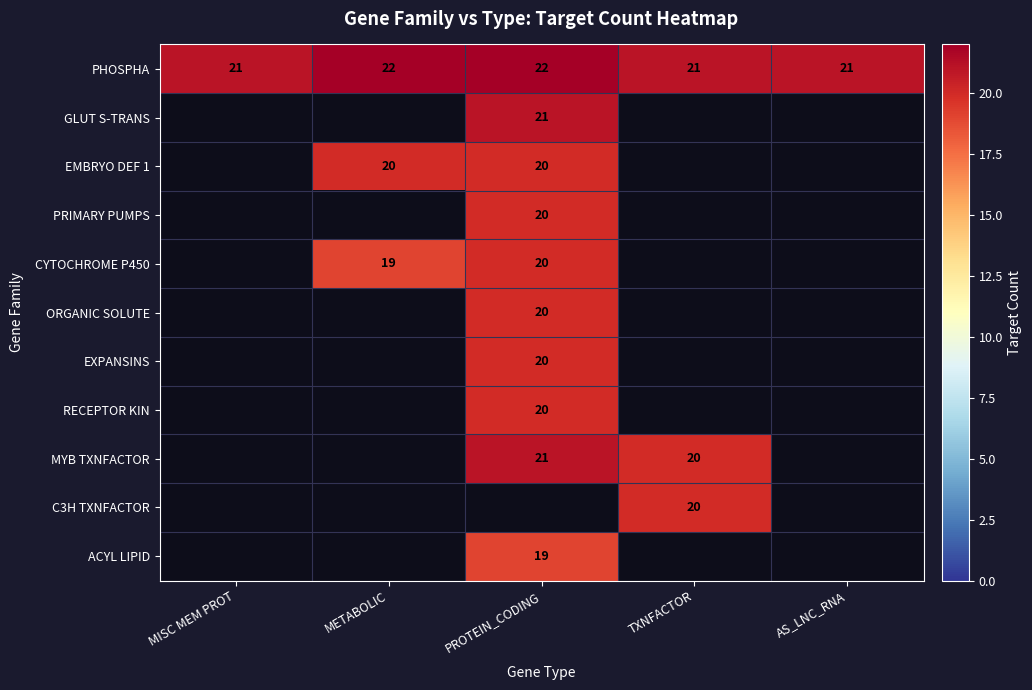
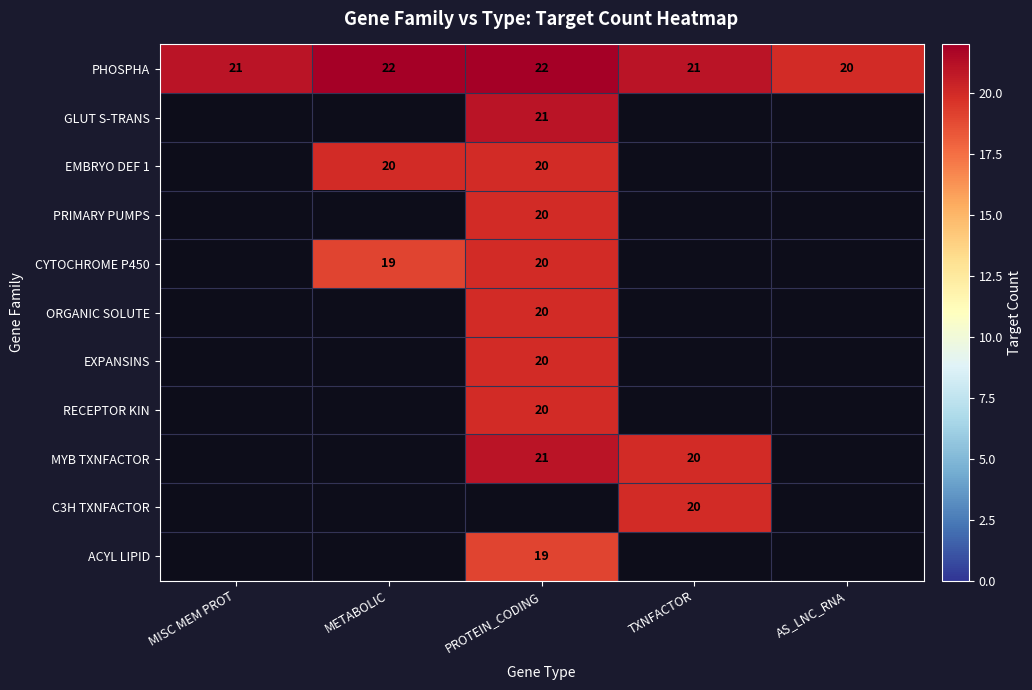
  {
    "PHOSPHA": {
      "MISC MEM PROT": 21,
      "METABOLIC": 22,
      "PROTEIN_CODING": 22,
      "TXNFACTOR": 21,
-     "AS_LNC_RNA": 21
+     "AS_LNC_RNA": 20
    },
    "GLUT S-TRANS": {
      "PROTEIN_CODING": 21
    },
    "EMBRYO DEF 1": {
      "METABOLIC": 20,
      "PROTEIN_CODING": 20
    },
    "PRIMARY PUMPS": {
      "PROTEIN_CODING": 20
    },
    "CYTOCHROME P450": {
      "METABOLIC": 19,
      "PROTEIN_CODING": 20
    },
    "ORGANIC SOLUTE": {
      "PROTEIN_CODING": 20
    },
    "EXPANSINS": {
      "PROTEIN_CODING": 20
    },
    "RECEPTOR KIN": {
      "PROTEIN_CODING": 20
    },
    "MYB TXNFACTOR": {
      "PROTEIN_CODING": 21,
      "TXNFACTOR": 20
    },
    "C3H TXNFACTOR": {
      "TXNFACTOR": 20
    },
    "ACYL LIPID": {
      "PROTEIN_CODING": 19
    }
  }
